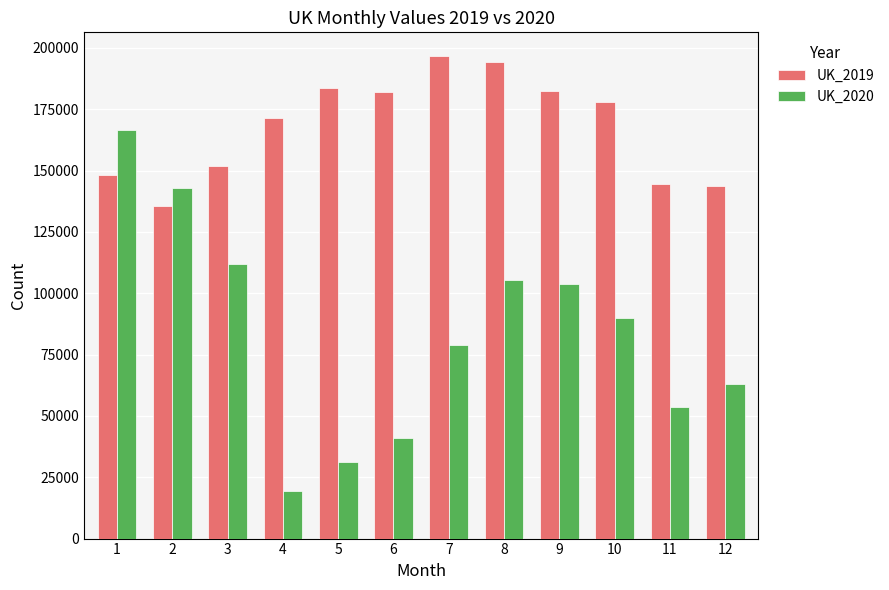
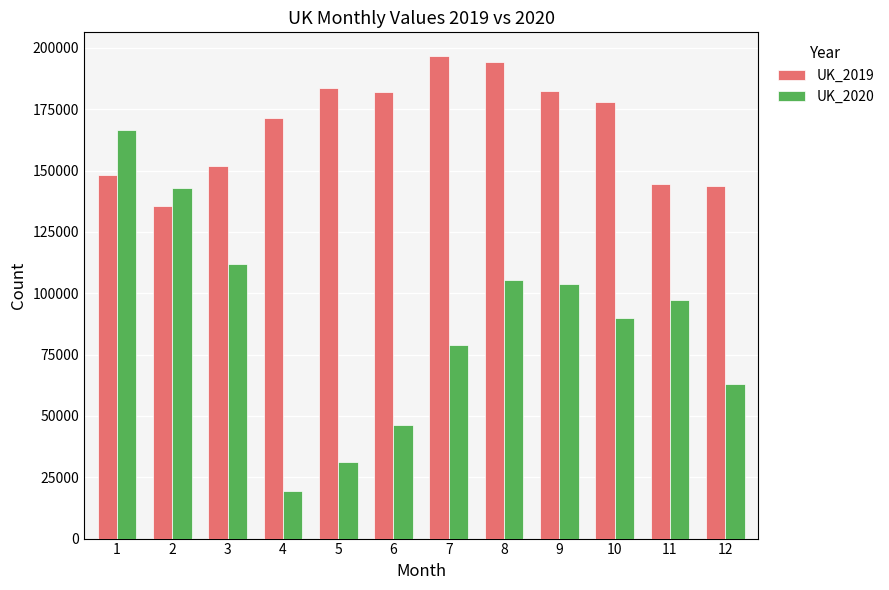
  {
    "UK_2019": {
      "1": 148000,
      "2": 135000,
      "3": 152000,
      "4": 171000,
      "5": 184000,
      "6": 182000,
      "7": 197000,
      "8": 194000,
      "9": 182000,
      "10": 178000,
      "11": 144000,
      "12": 144000
    },
    "UK_2020": {
      "1": 167000,
      "2": 143000,
      "3": 112000,
      "4": 20000,
      "5": 31000,
-     "6": 41000,
+     "6": 46000,
      "7": 79000,
      "8": 105000,
      "9": 104000,
      "10": 90000,
-     "11": 54000,
+     "11": 97000,
      "12": 63000
    }
  }
